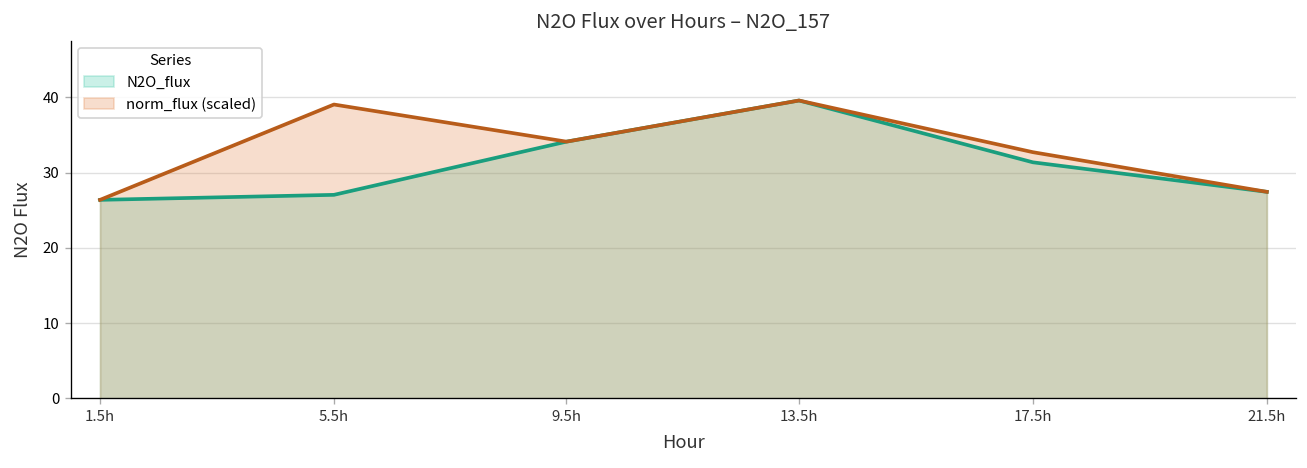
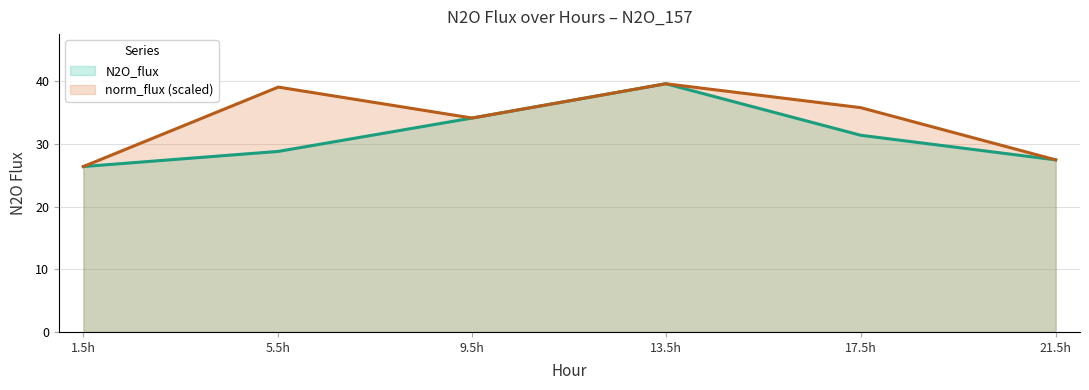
  {
    "N2O_flux": {
-     "5.5h": 27,
+     "5.5h": 29,
      "17.5h": 31
    },
    "norm_flux (scaled)": {
      "5.5h": 39,
-     "17.5h": 33
+     "17.5h": 36
    }
  }
